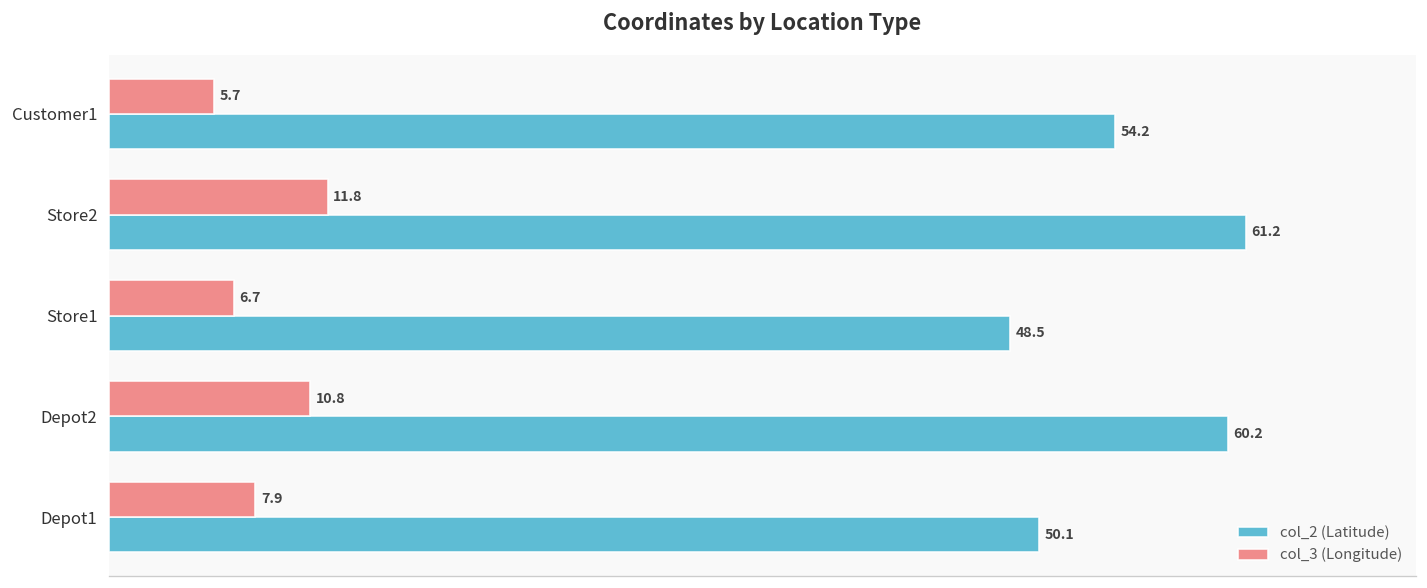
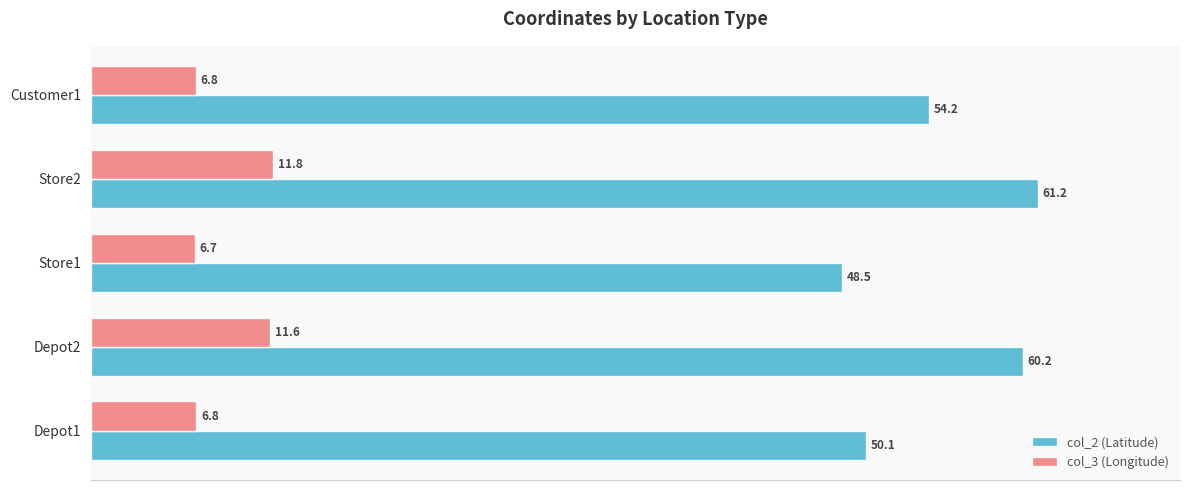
  {
    "col_2 (Latitude)": {
      "Customer1": 54.2,
      "Store2": 61.2,
      "Store1": 48.5,
      "Depot2": 60.2,
      "Depot1": 50.1
    },
    "col_3 (Longitude)": {
-     "Customer1": 5.7,
+     "Customer1": 6.8,
      "Store2": 11.8,
      "Store1": 6.7,
-     "Depot2": 10.8,
-     "Depot1": 7.9
+     "Depot2": 11.6,
+     "Depot1": 6.8
    }
  }
